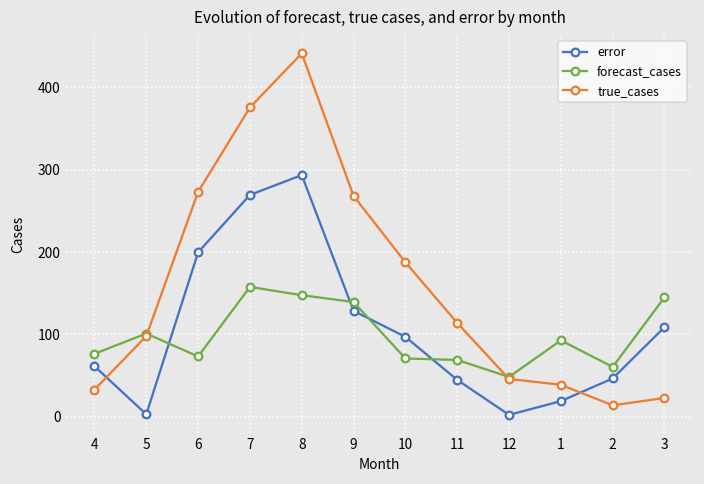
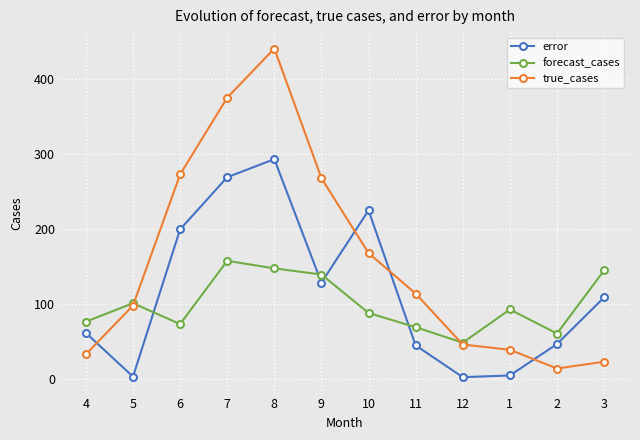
  {
    "error": {
      "4": 60,
      "5": 0,
      "6": 200,
      "7": 270,
      "8": 290,
      "9": 130,
-     "10": 100,
+     "10": 230,
      "11": 40,
      "12": 0,
-     "1": 20,
+     "1": 0,
      "2": 50,
      "3": 110
    },
    "forecast_cases": {
      "4": 80,
      "6": 70,
      "7": 160,
      "8": 150,
      "9": 140,
-     "10": 70,
+     "10": 90,
      "11": 70,
      "1": 90,
      "2": 60,
      "3": 140
    },
    "true_cases": {
      "4": 30,
      "6": 270,
      "7": 380,
      "8": 440,
      "9": 270,
-     "10": 190,
+     "10": 170,
      "11": 110,
      "1": 40,
      "2": 10,
      "3": 20
    }
  }
